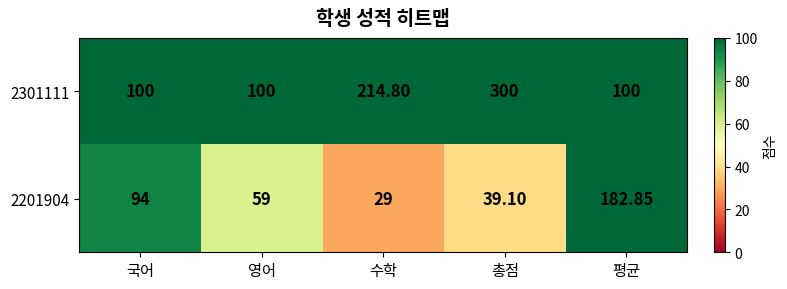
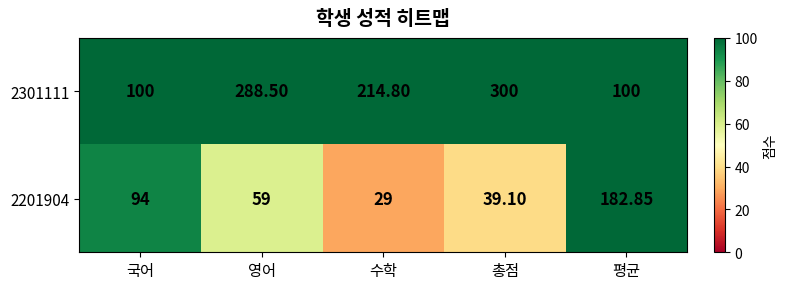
  {
    "2301111": {
      "국어": 100,
-     "영어": 100,
+     "영어": 288.50,
      "수학": 214.80,
      "총점": 300,
      "평균": 100
    },
    "2201904": {
      "국어": 94,
      "영어": 59,
      "수학": 29,
      "총점": 39.10,
      "평균": 182.85
    }
  }
